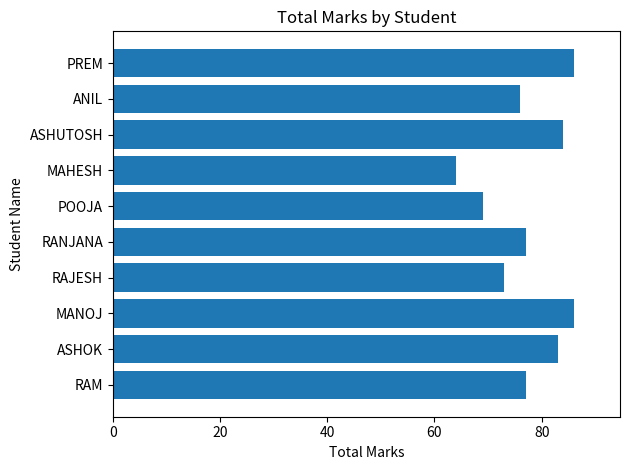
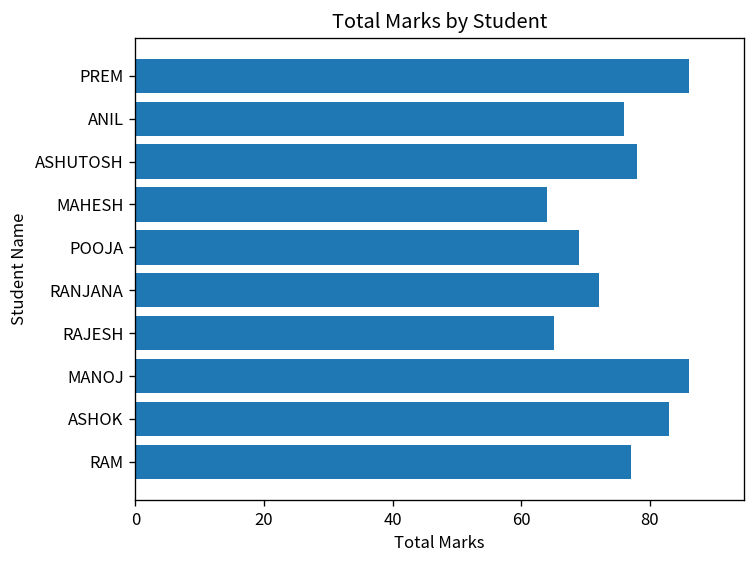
  {
    "PREM": 86,
    "ANIL": 76,
-   "ASHUTOSH": 84,
+   "ASHUTOSH": 78,
    "MAHESH": 64,
    "POOJA": 69,
-   "RANJANA": 77,
-   "RAJESH": 73,
+   "RANJANA": 72,
+   "RAJESH": 65,
    "MANOJ": 86,
    "ASHOK": 83,
    "RAM": 77
  }
